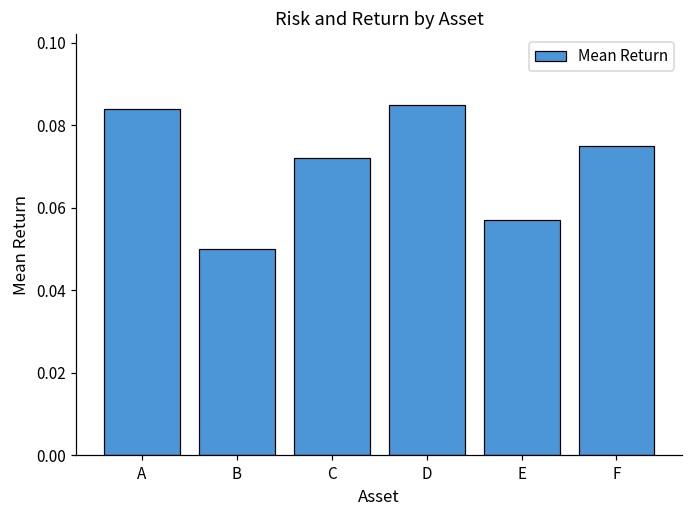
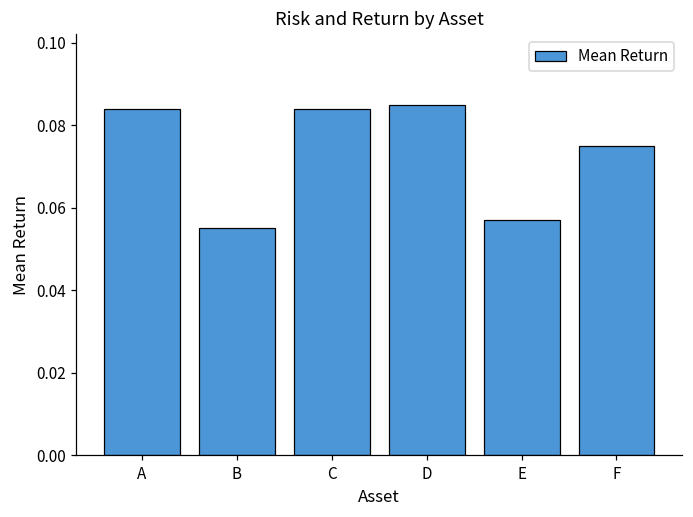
  {
    "A": 0.084,
-   "B": 0.050,
-   "C": 0.072,
+   "B": 0.055,
+   "C": 0.084,
    "D": 0.085,
    "E": 0.057,
    "F": 0.075
  }
